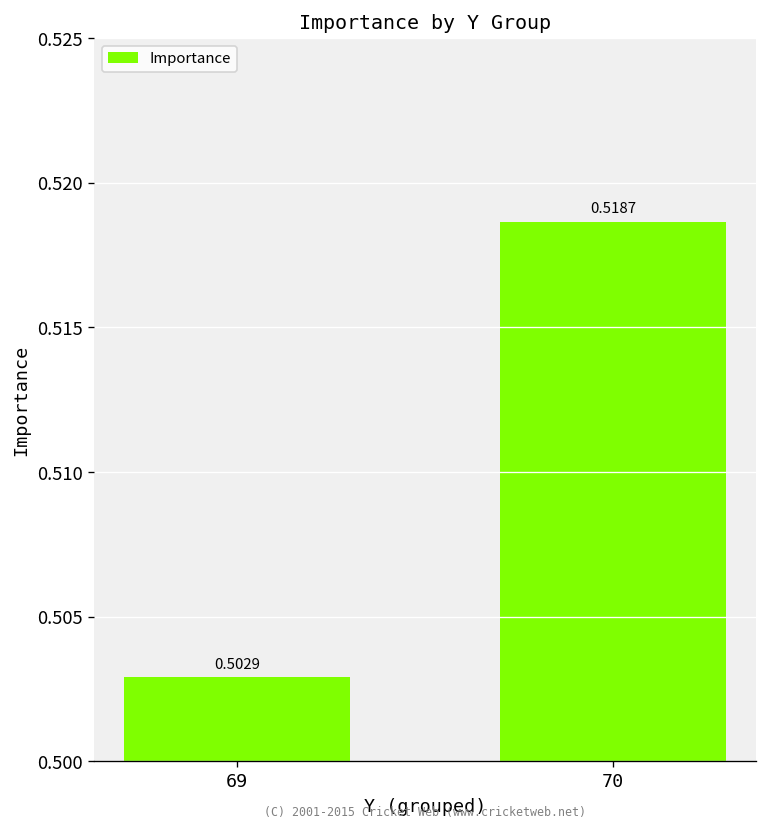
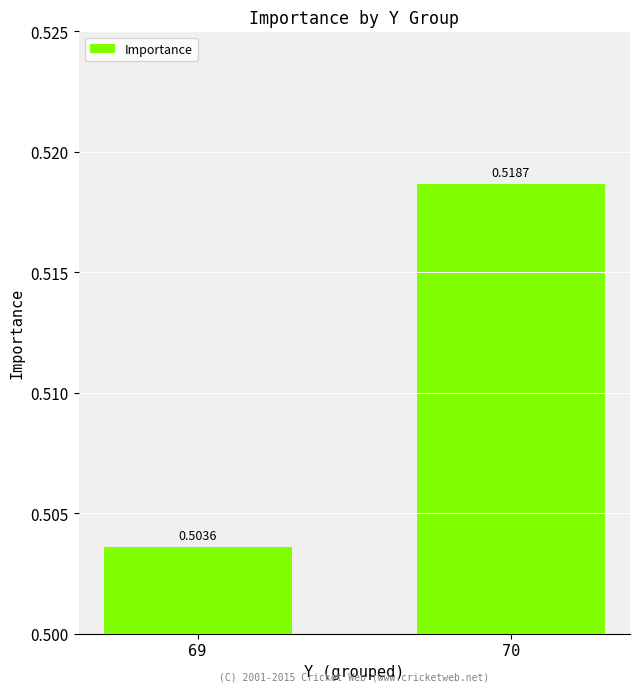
  {
-   "69": 0.5029,
+   "69": 0.5036,
    "70": 0.5187
  }
